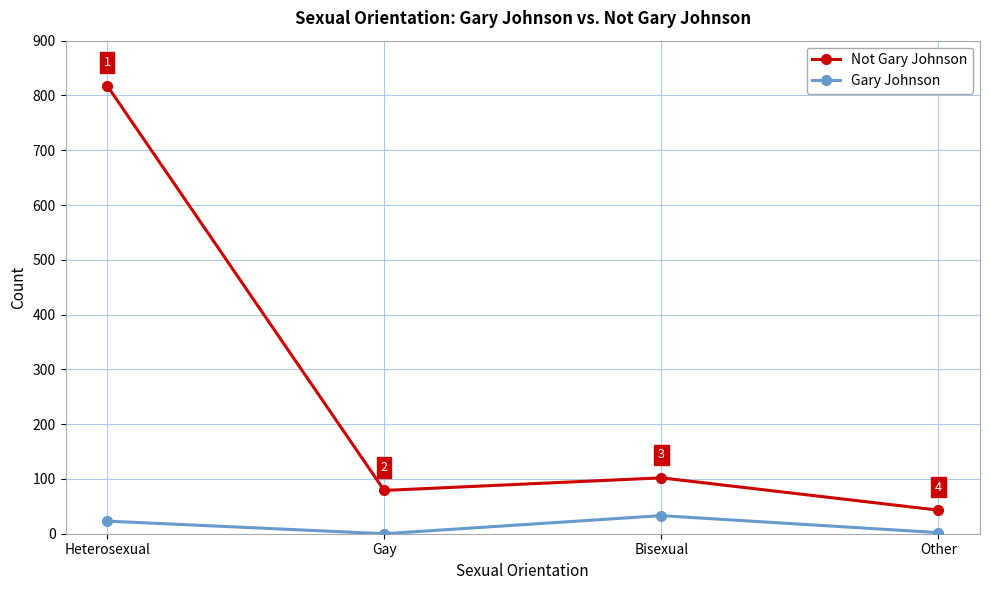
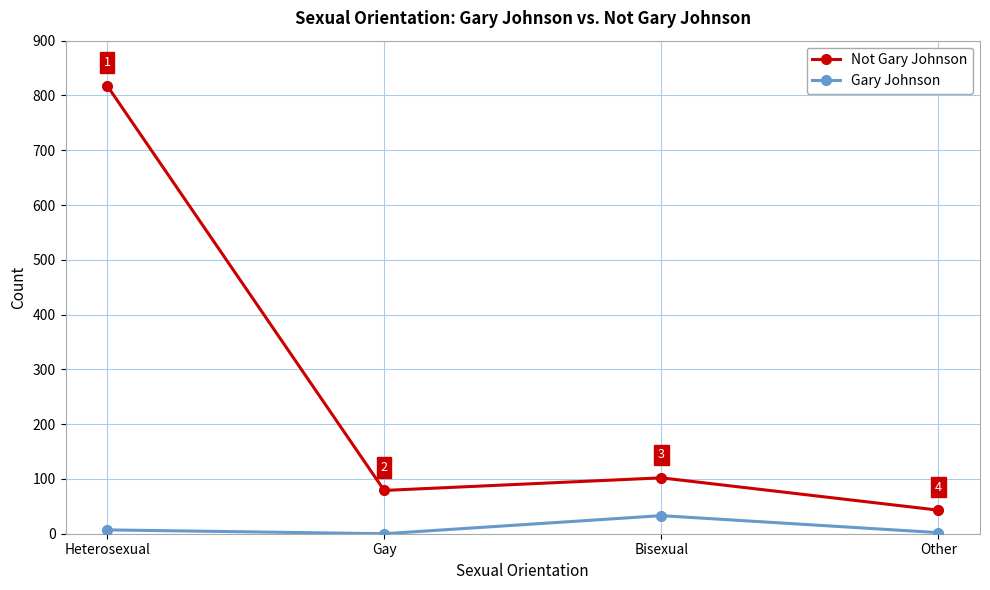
  {
    "Gary Johnson": {
-     "Heterosexual": 20,
+     "Heterosexual": 10,
      "Gay": 0,
      "Bisexual": 30,
      "Other": 0
    }
  }
